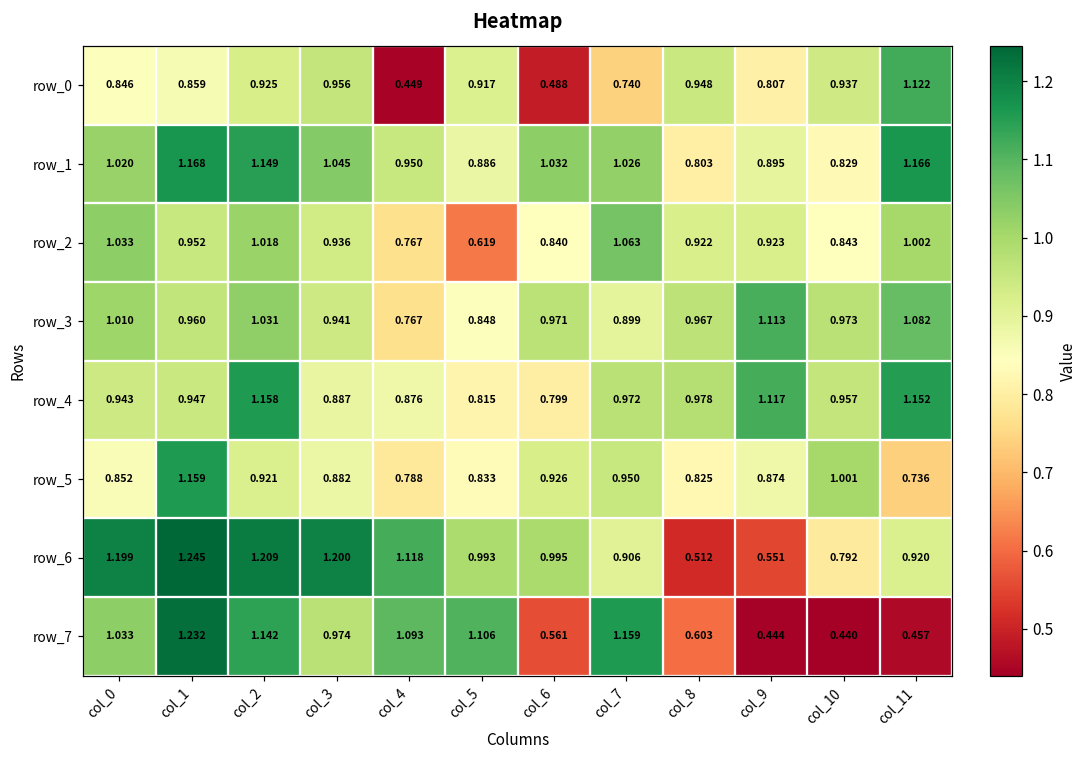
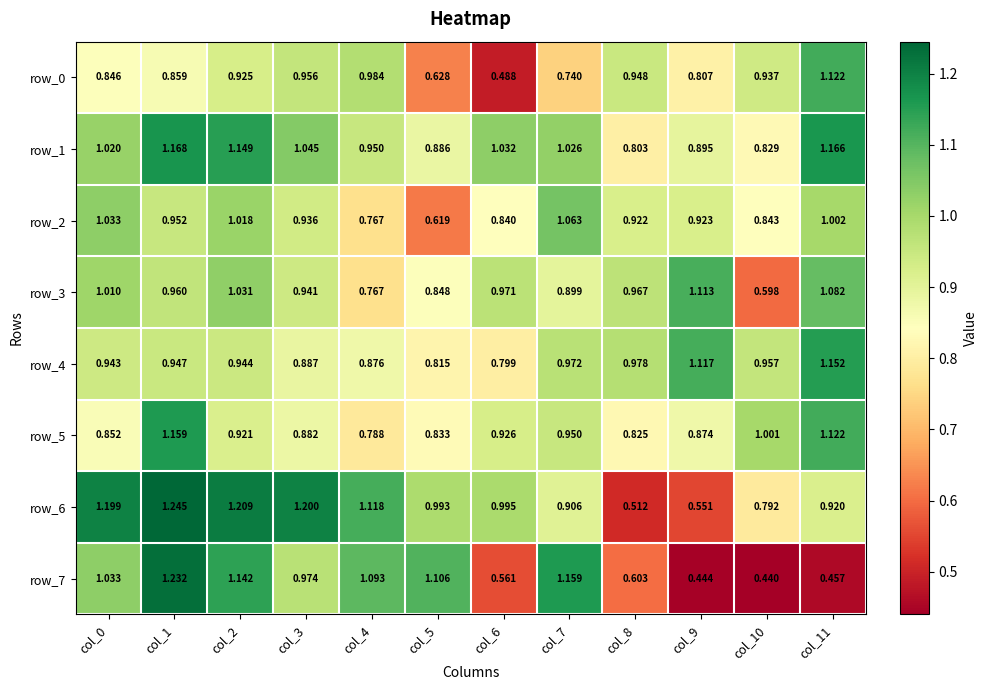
  {
    "row_0": {
      "col_0": 0.846,
      "col_1": 0.859,
      "col_2": 0.925,
      "col_3": 0.956,
-     "col_4": 0.449,
-     "col_5": 0.917,
+     "col_4": 0.984,
+     "col_5": 0.628,
      "col_6": 0.488,
      "col_7": 0.740,
      "col_8": 0.948,
      "col_9": 0.807,
      "col_10": 0.937,
      "col_11": 1.122
    },
    "row_1": {
      "col_0": 1.020,
      "col_1": 1.168,
      "col_2": 1.149,
      "col_3": 1.045,
      "col_4": 0.950,
      "col_5": 0.886,
      "col_6": 1.032,
      "col_7": 1.026,
      "col_8": 0.803,
      "col_9": 0.895,
      "col_10": 0.829,
      "col_11": 1.166
    },
    "row_2": {
      "col_0": 1.033,
      "col_1": 0.952,
      "col_2": 1.018,
      "col_3": 0.936,
      "col_4": 0.767,
      "col_5": 0.619,
      "col_6": 0.840,
      "col_7": 1.063,
      "col_8": 0.922,
      "col_9": 0.923,
      "col_10": 0.843,
      "col_11": 1.002
    },
    "row_3": {
      "col_0": 1.010,
      "col_1": 0.960,
      "col_2": 1.031,
      "col_3": 0.941,
      "col_4": 0.767,
      "col_5": 0.848,
      "col_6": 0.971,
      "col_7": 0.899,
      "col_8": 0.967,
      "col_9": 1.113,
-     "col_10": 0.973,
+     "col_10": 0.598,
      "col_11": 1.082
    },
    "row_4": {
      "col_0": 0.943,
      "col_1": 0.947,
-     "col_2": 1.158,
+     "col_2": 0.944,
      "col_3": 0.887,
      "col_4": 0.876,
      "col_5": 0.815,
      "col_6": 0.799,
      "col_7": 0.972,
      "col_8": 0.978,
      "col_9": 1.117,
      "col_10": 0.957,
      "col_11": 1.152
    },
    "row_5": {
      "col_0": 0.852,
      "col_1": 1.159,
      "col_2": 0.921,
      "col_3": 0.882,
      "col_4": 0.788,
      "col_5": 0.833,
      "col_6": 0.926,
      "col_7": 0.950,
      "col_8": 0.825,
      "col_9": 0.874,
      "col_10": 1.001,
-     "col_11": 0.736
+     "col_11": 1.122
    },
    "row_6": {
      "col_0": 1.199,
      "col_1": 1.245,
      "col_2": 1.209,
      "col_3": 1.200,
      "col_4": 1.118,
      "col_5": 0.993,
      "col_6": 0.995,
      "col_7": 0.906,
      "col_8": 0.512,
      "col_9": 0.551,
      "col_10": 0.792,
      "col_11": 0.920
    },
    "row_7": {
      "col_0": 1.033,
      "col_1": 1.232,
      "col_2": 1.142,
      "col_3": 0.974,
      "col_4": 1.093,
      "col_5": 1.106,
      "col_6": 0.561,
      "col_7": 1.159,
      "col_8": 0.603,
      "col_9": 0.444,
      "col_10": 0.440,
      "col_11": 0.457
    }
  }
